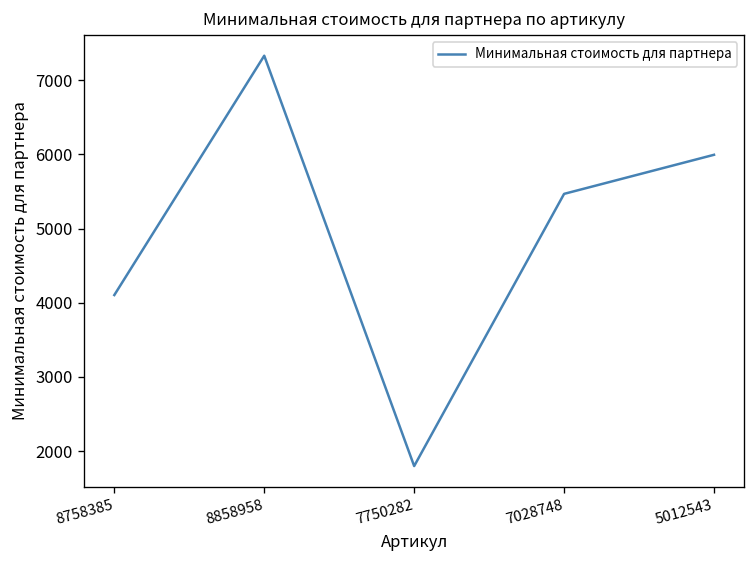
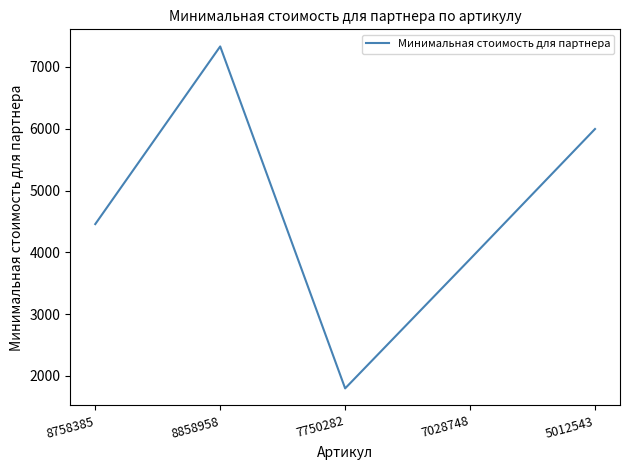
  {
-   "8758385": 4100,
+   "8758385": 4500,
    "8858958": 7300,
    "7750282": 1800,
-   "7028748": 5500,
+   "7028748": 3900,
    "5012543": 6000
  }
